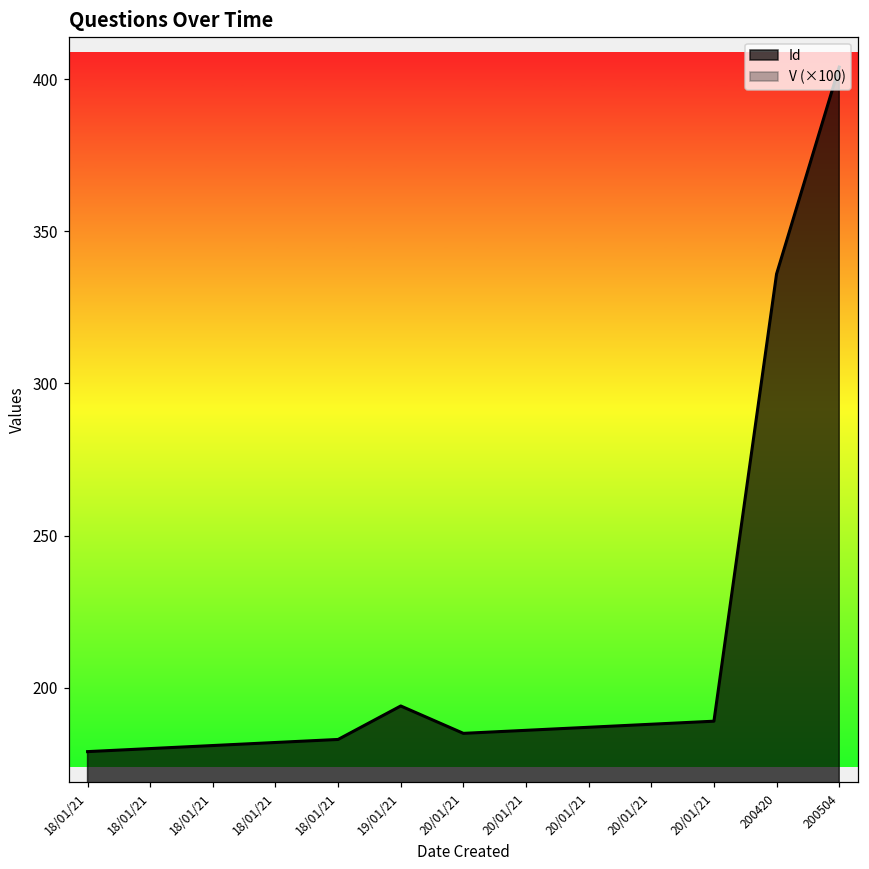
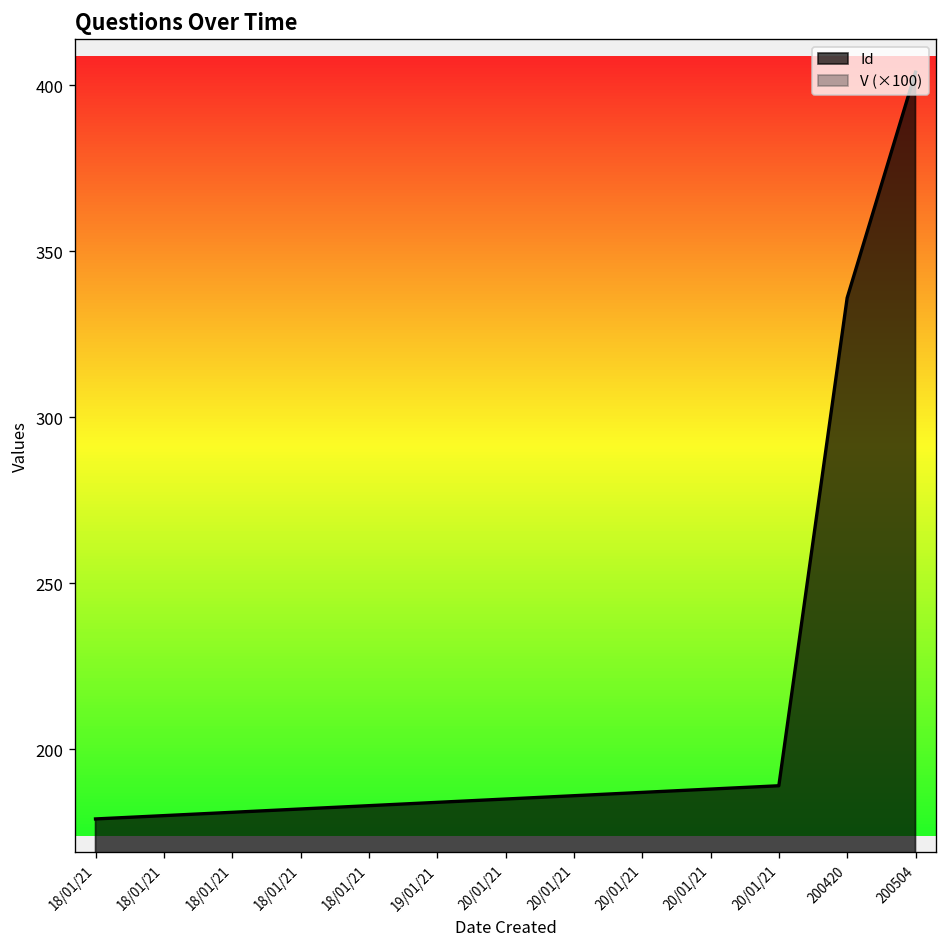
  {
    "Id": {
-     "19/01/21": 194,
+     "19/01/21": 184,
      "200420": 336
    }
  }
